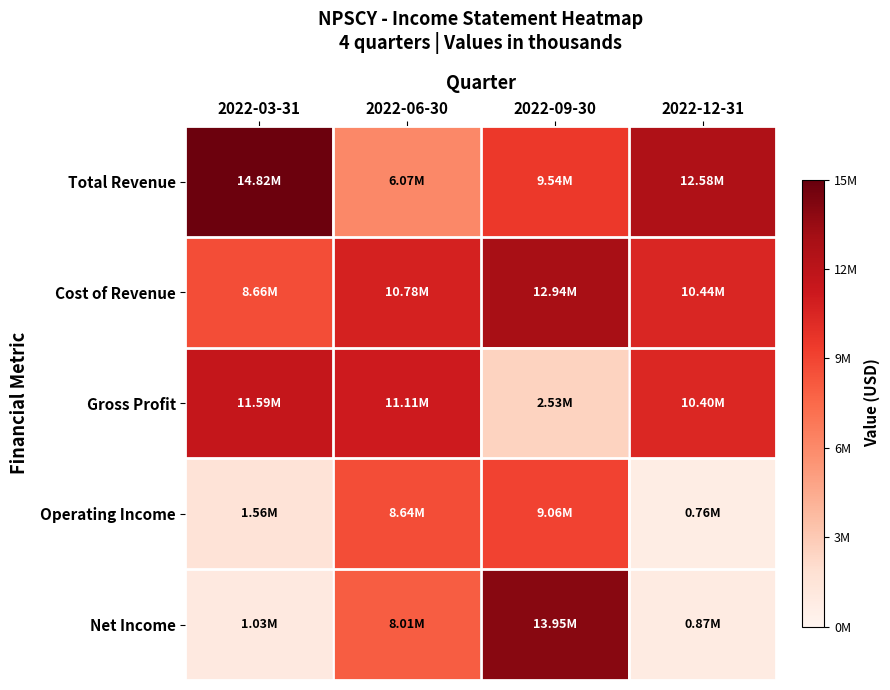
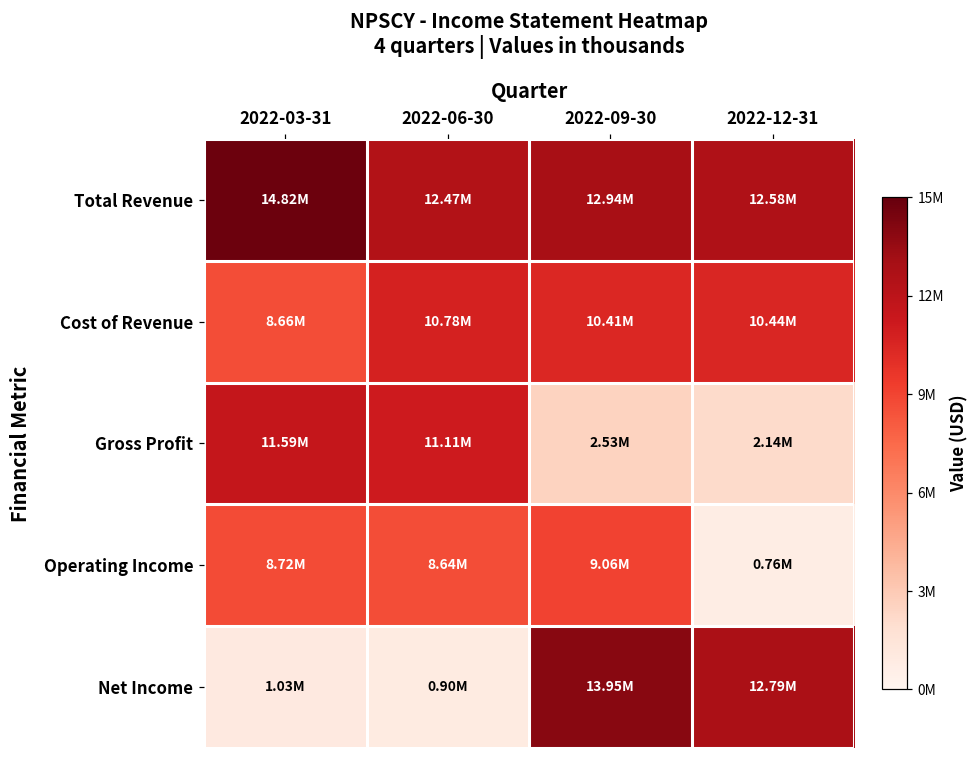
  {
    "Total Revenue": {
-     "2022-06-30": "6.07M",
-     "2022-09-30": "9.54M"
+     "2022-06-30": "12.47M",
+     "2022-09-30": "12.94M"
    },
    "Cost of Revenue": {
-     "2022-09-30": "12.94M"
+     "2022-09-30": "10.41M"
    },
    "Gross Profit": {
-     "2022-12-31": "10.40M"
+     "2022-12-31": "2.14M"
    },
    "Operating Income": {
-     "2022-03-31": "1.56M"
+     "2022-03-31": "8.72M"
    },
    "Net Income": {
-     "2022-06-30": "8.01M",
-     "2022-12-31": "0.87M"
+     "2022-06-30": "0.90M",
+     "2022-12-31": "12.79M"
    }
  }
